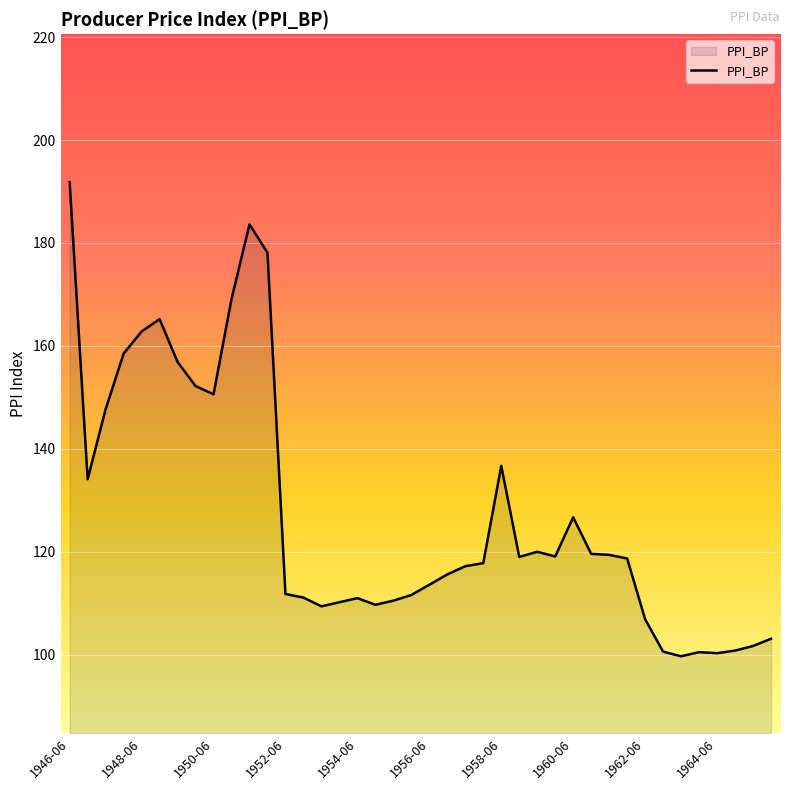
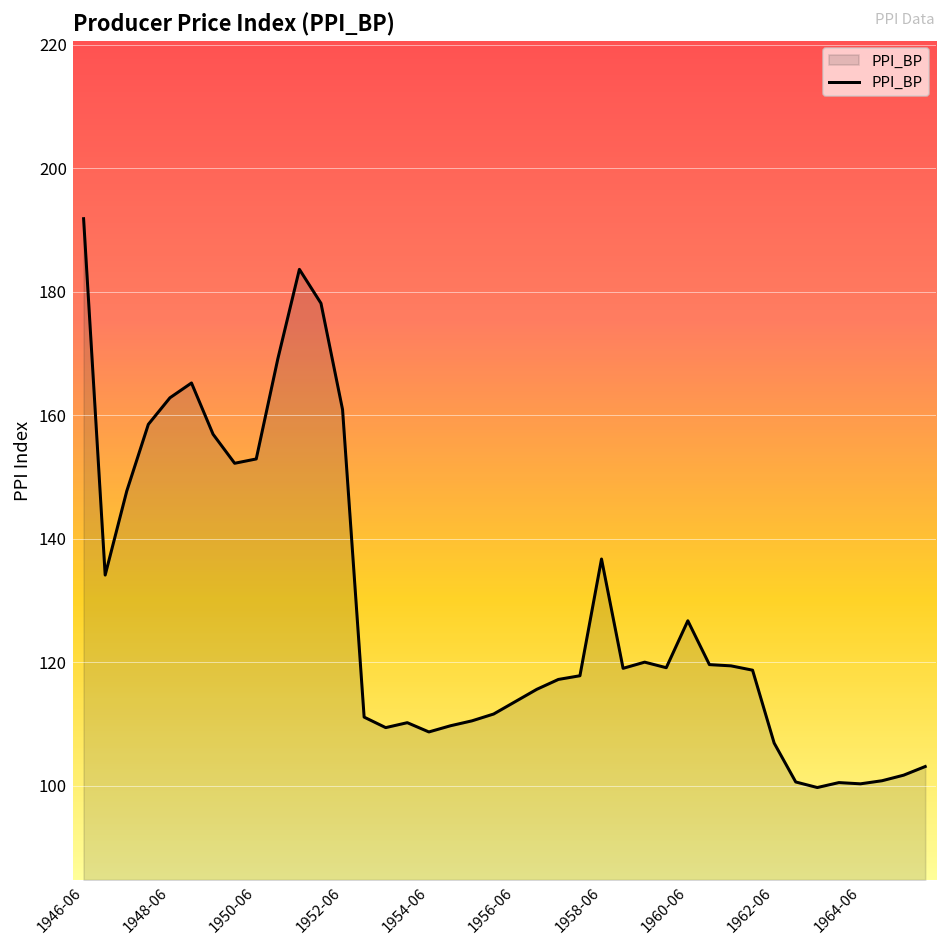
  {
    "1946-06": 192,
    "1948-06": 163,
-   "1950-06": 151,
-   "1952-06": 112,
-   "1954-06": 111,
+   "1950-06": 153,
+   "1952-06": 161,
+   "1954-06": 109,
    "1956-06": 114,
    "1958-06": 137,
    "1960-06": 127,
    "1962-06": 107,
    "1964-06": 100
  }
